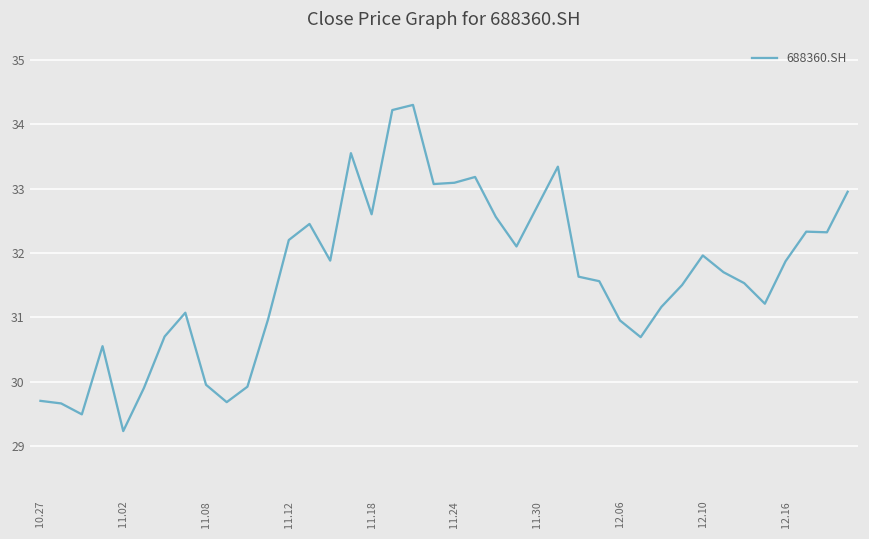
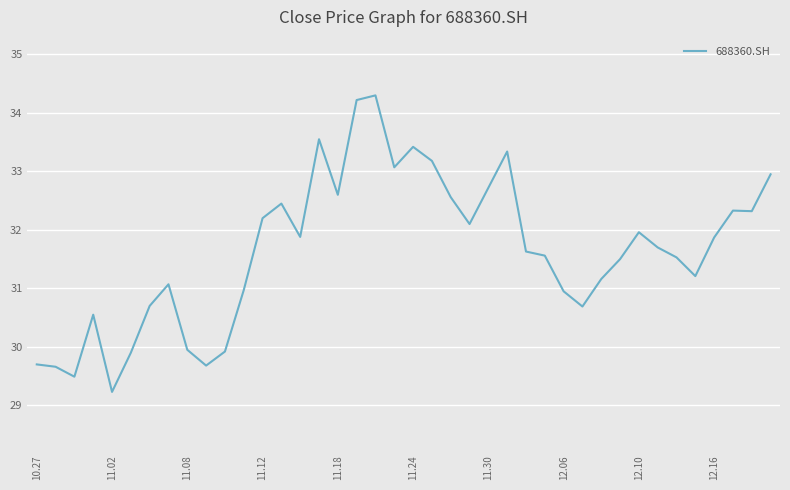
  {
    "10.27": 29.7,
    "11.02": 29.2,
    "11.08": 30.0,
    "11.12": 32.2,
    "11.18": 32.6,
-   "11.24": 33.1,
+   "11.24": 33.4,
    "11.30": 32.7,
    "12.06": 31.0,
    "12.10": 32.0,
    "12.16": 31.9
  }
